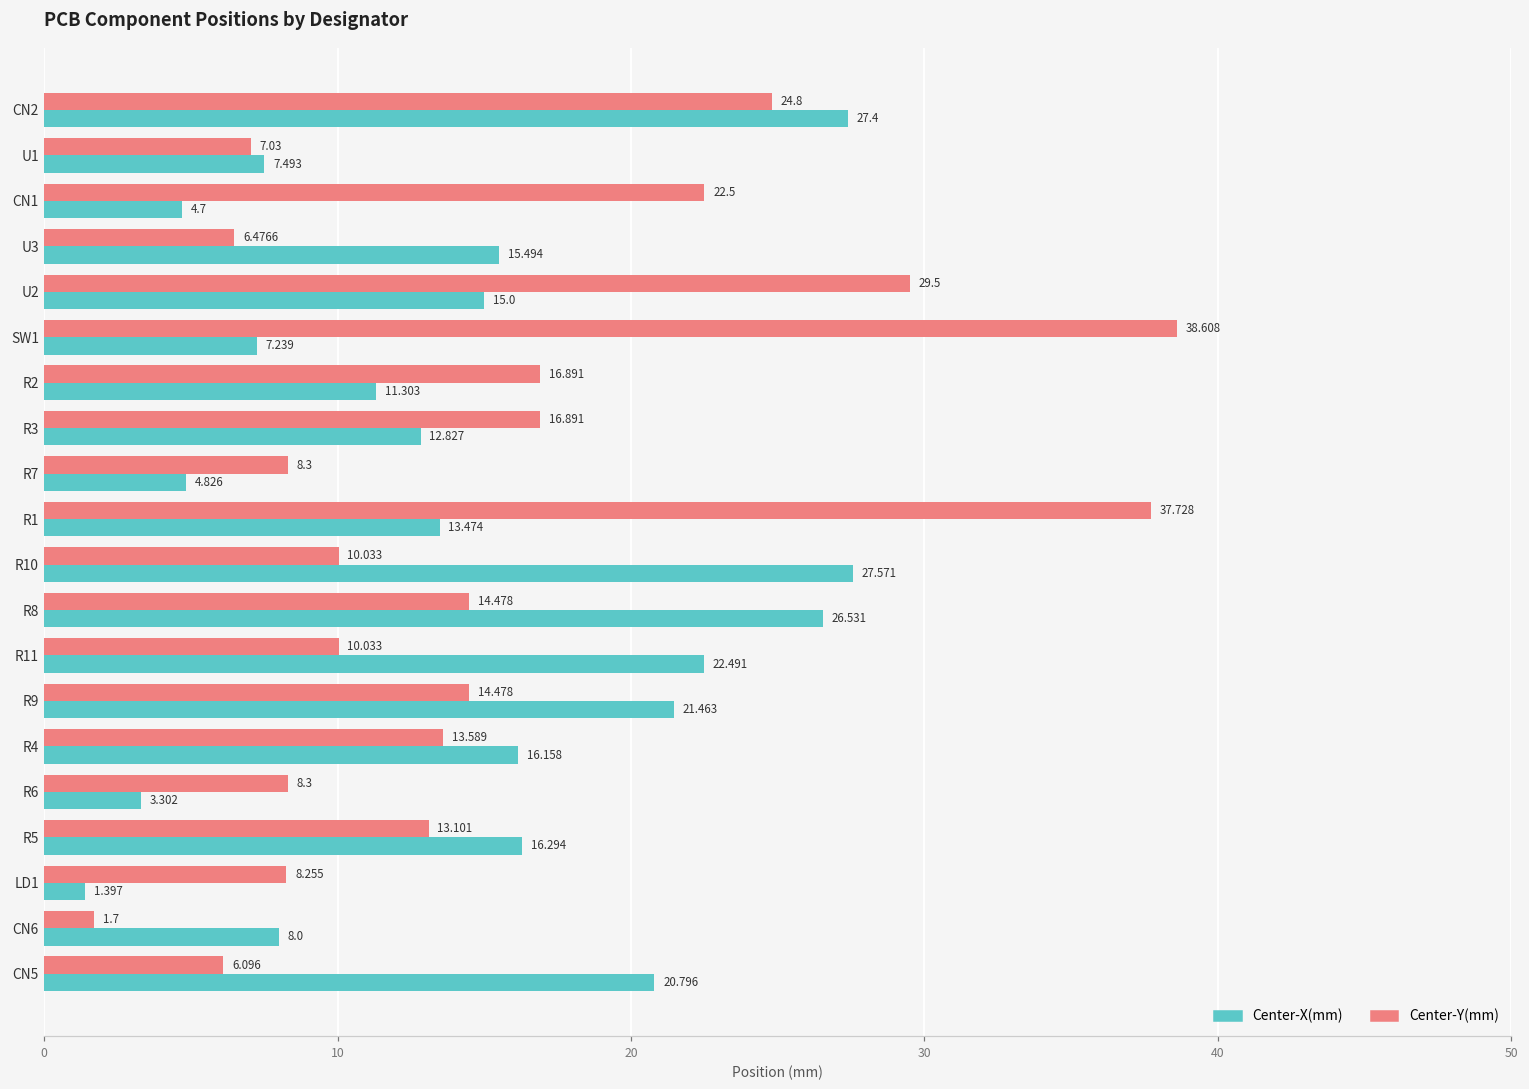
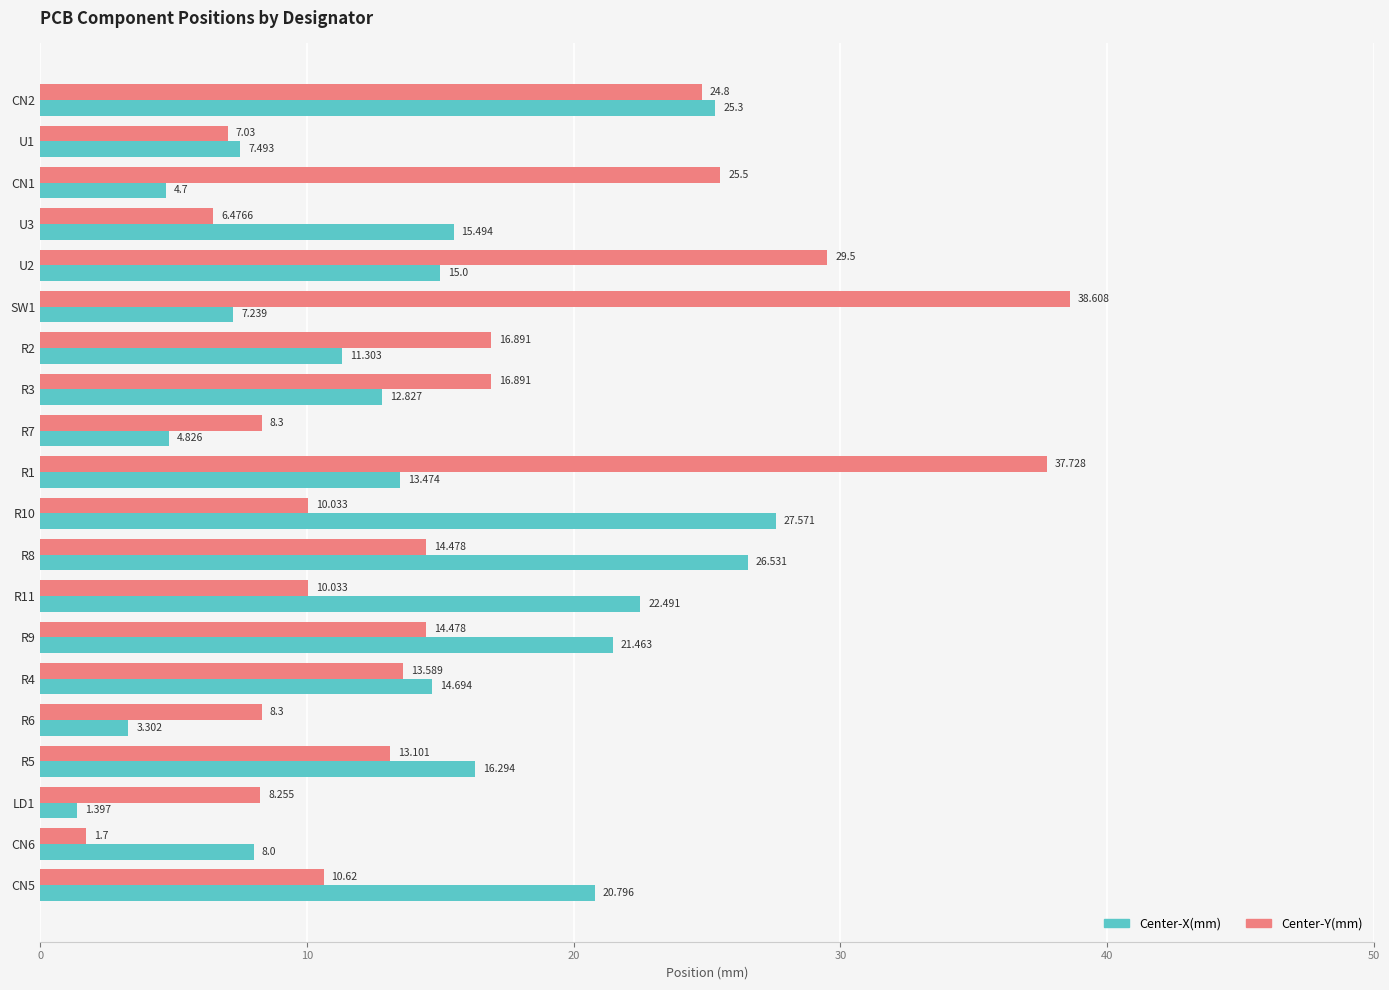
  {
    "Center-X(mm)": {
-     "CN2": 27.4,
+     "CN2": 25.3,
      "U1": 7.493,
      "CN1": 4.7,
      "U3": 15.494,
      "U2": 15.0,
      "SW1": 7.239,
      "R2": 11.303,
      "R3": 12.827,
      "R7": 4.826,
      "R1": 13.474,
      "R10": 27.571,
      "R8": 26.531,
      "R11": 22.491,
      "R9": 21.463,
-     "R4": 16.158,
+     "R4": 14.694,
      "R6": 3.302,
      "R5": 16.294,
      "LD1": 1.397,
      "CN6": 8.0,
      "CN5": 20.796
    },
    "Center-Y(mm)": {
      "CN2": 24.8,
      "U1": 7.03,
-     "CN1": 22.5,
+     "CN1": 25.5,
      "U3": 6.4766,
      "U2": 29.5,
      "SW1": 38.608,
      "R2": 16.891,
      "R3": 16.891,
      "R7": 8.3,
      "R1": 37.728,
      "R10": 10.033,
      "R8": 14.478,
      "R11": 10.033,
      "R9": 14.478,
      "R4": 13.589,
      "R6": 8.3,
      "R5": 13.101,
      "LD1": 8.255,
      "CN6": 1.7,
-     "CN5": 6.096
+     "CN5": 10.62
    }
  }
